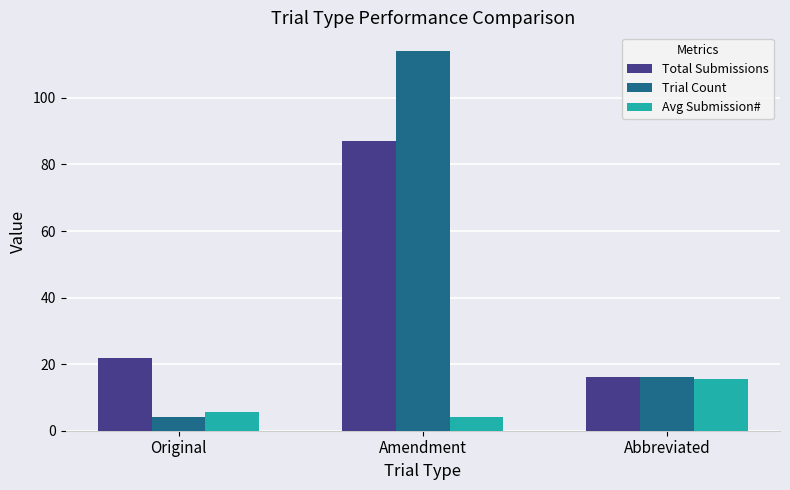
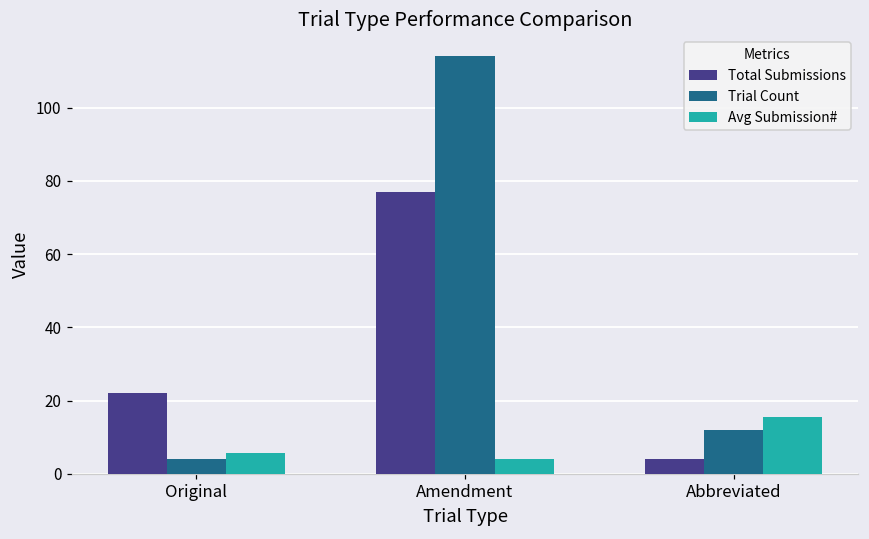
  {
    "Total Submissions": {
      "Original": 22,
-     "Amendment": 87,
-     "Abbreviated": 16
+     "Amendment": 77,
+     "Abbreviated": 4
    },
    "Trial Count": {
      "Original": 4,
      "Amendment": 114,
-     "Abbreviated": 16
+     "Abbreviated": 12
    },
    "Avg Submission#": {
      "Original": 6,
      "Amendment": 4,
      "Abbreviated": 16
    }
  }
